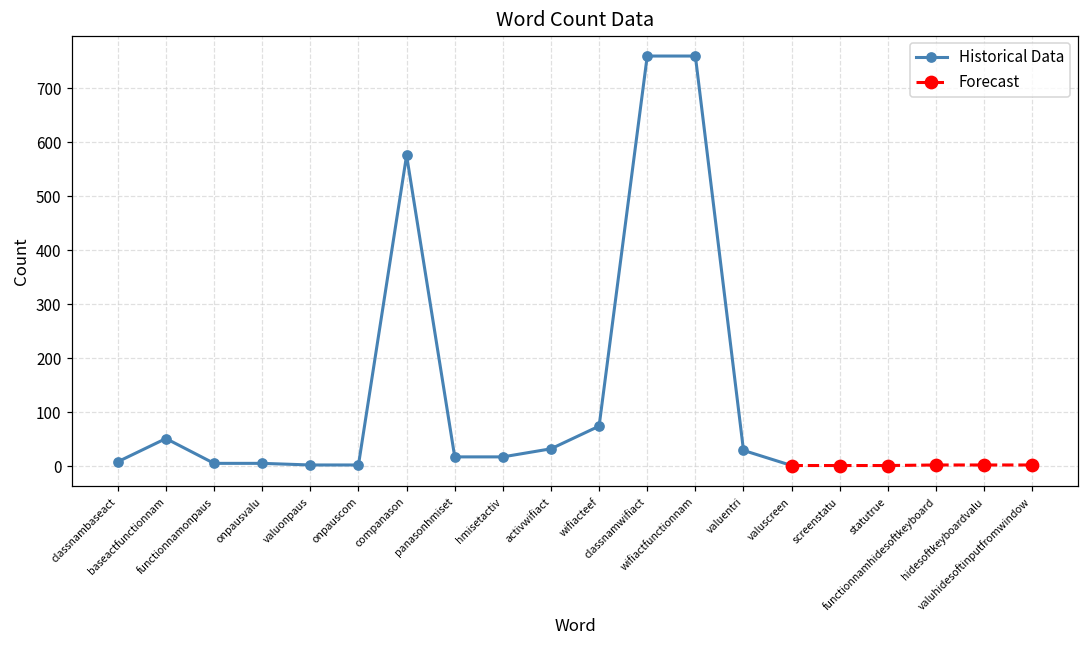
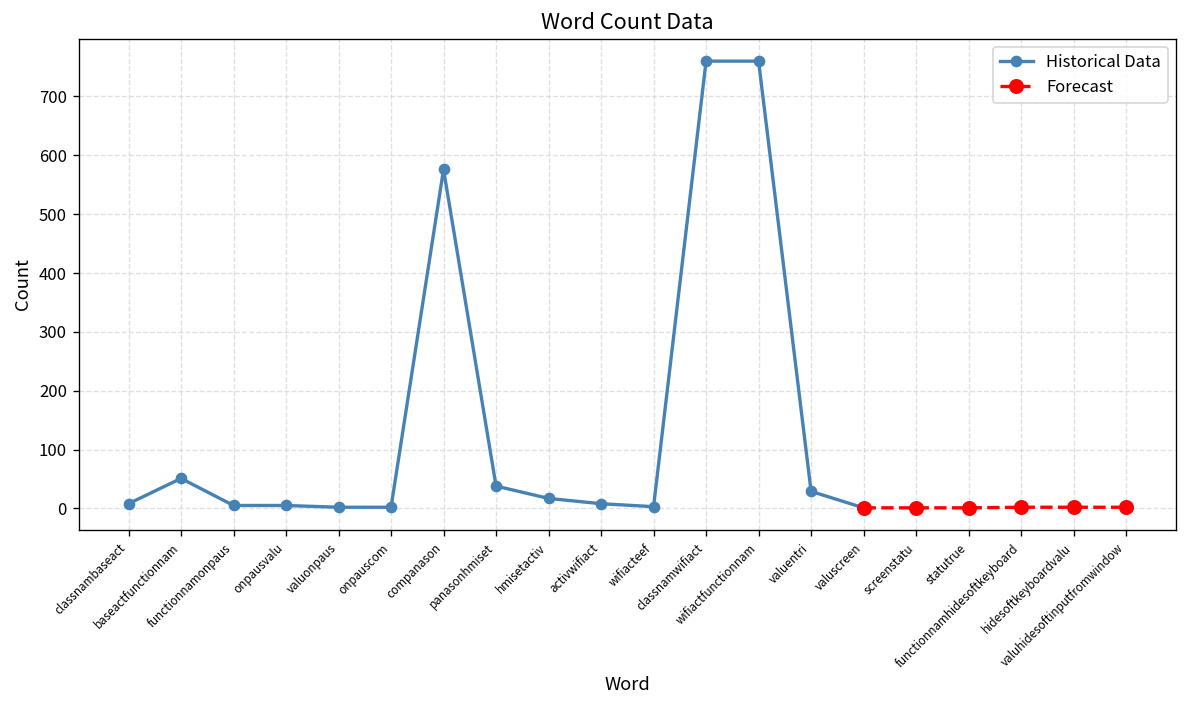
  {
    "Historical Data": {
      "classnambaseact": 10,
      "baseactfunctionnam": 50,
      "functionnamonpaus": 10,
      "onpausvalu": 10,
      "valuonpaus": 0,
      "onpauscom": 0,
      "companason": 580,
-     "panasonhmiset": 20,
+     "panasonhmiset": 40,
      "hmisetactiv": 20,
-     "activwifiact": 30,
-     "wifiacteef": 70,
+     "activwifiact": 10,
+     "wifiacteef": 0,
      "classnamwifiact": 760,
      "wifiactfunctionnam": 760,
      "valuentri": 30
    },
    "Forecast": {
      "screenstatu": 0,
      "statutrue": 0,
      "functionnamhidesoftkeyboard": 0,
      "hidesoftkeyboardvalu": 0,
      "valuhidesoftinputfromwindow": 0
    }
  }
